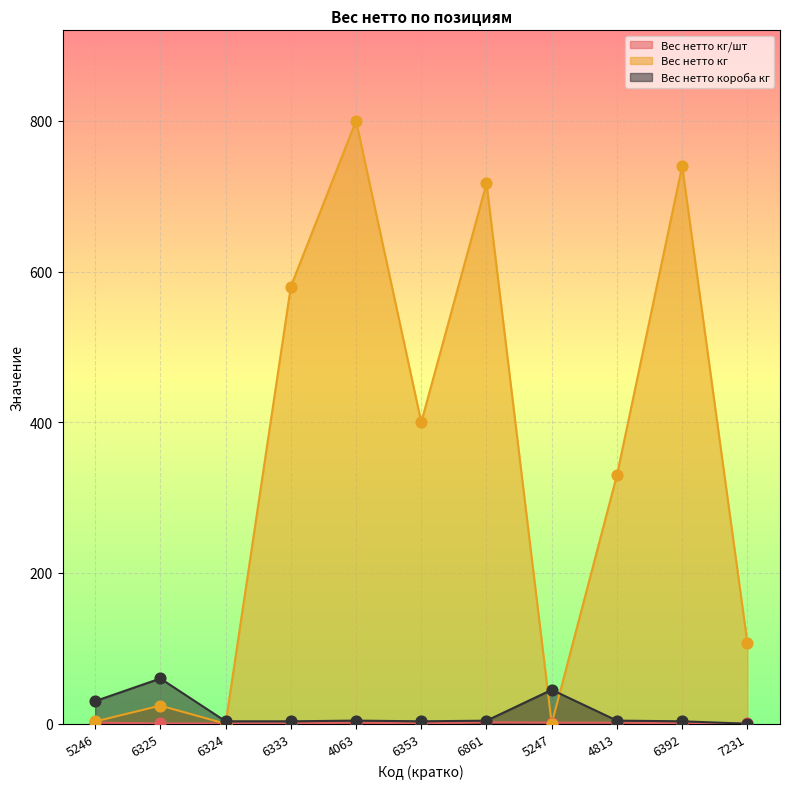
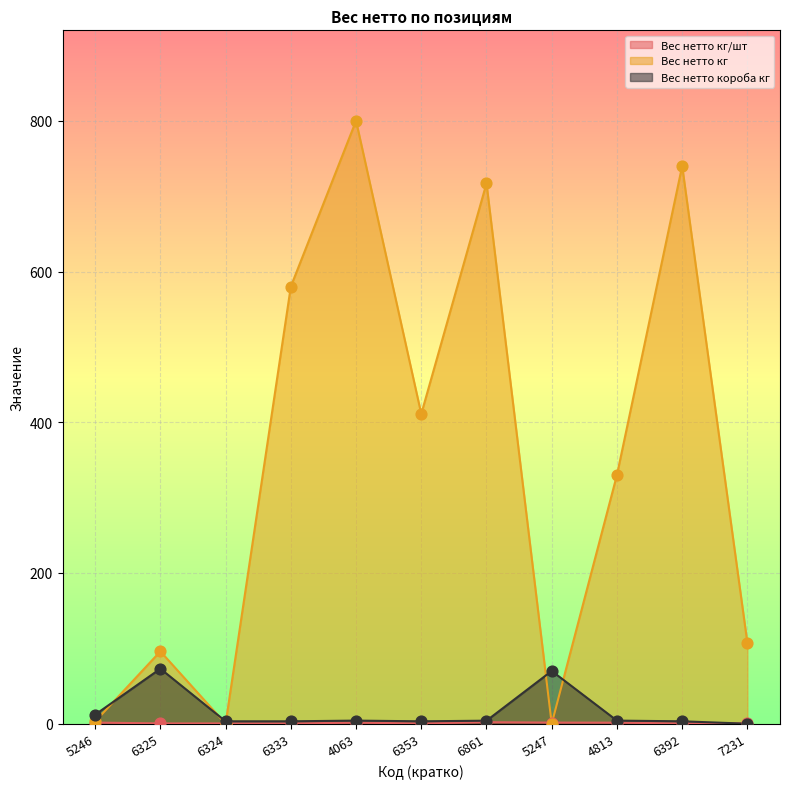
  {
    "Вес нетто кг/шт": {
      "6325": 0
    },
    "Вес нетто кг": {
-     "6325": 20,
+     "6325": 100,
      "6333": 580,
      "4063": 800,
-     "6353": 400,
+     "6353": 410,
      "6861": 720,
      "4813": 330,
      "6392": 740,
      "7231": 110
    },
    "Вес нетто короба кг": {
-     "5246": 30,
-     "6325": 60,
-     "5247": 50
+     "5246": 10,
+     "6325": 70,
+     "5247": 70
    }
  }
